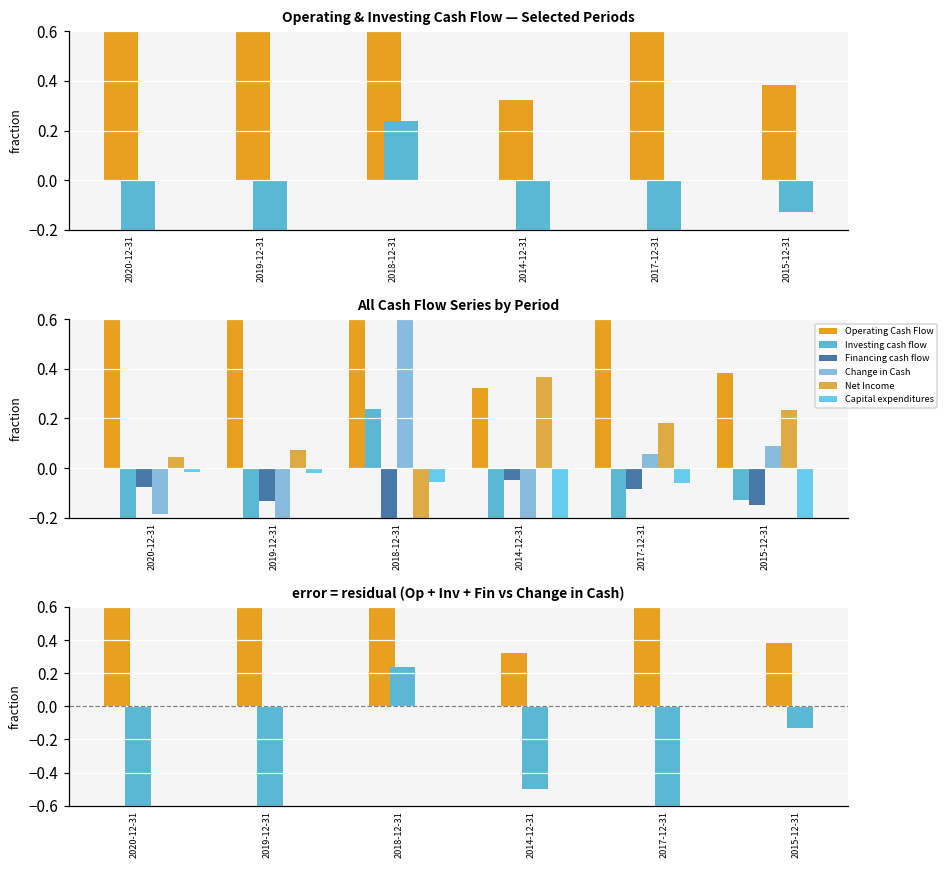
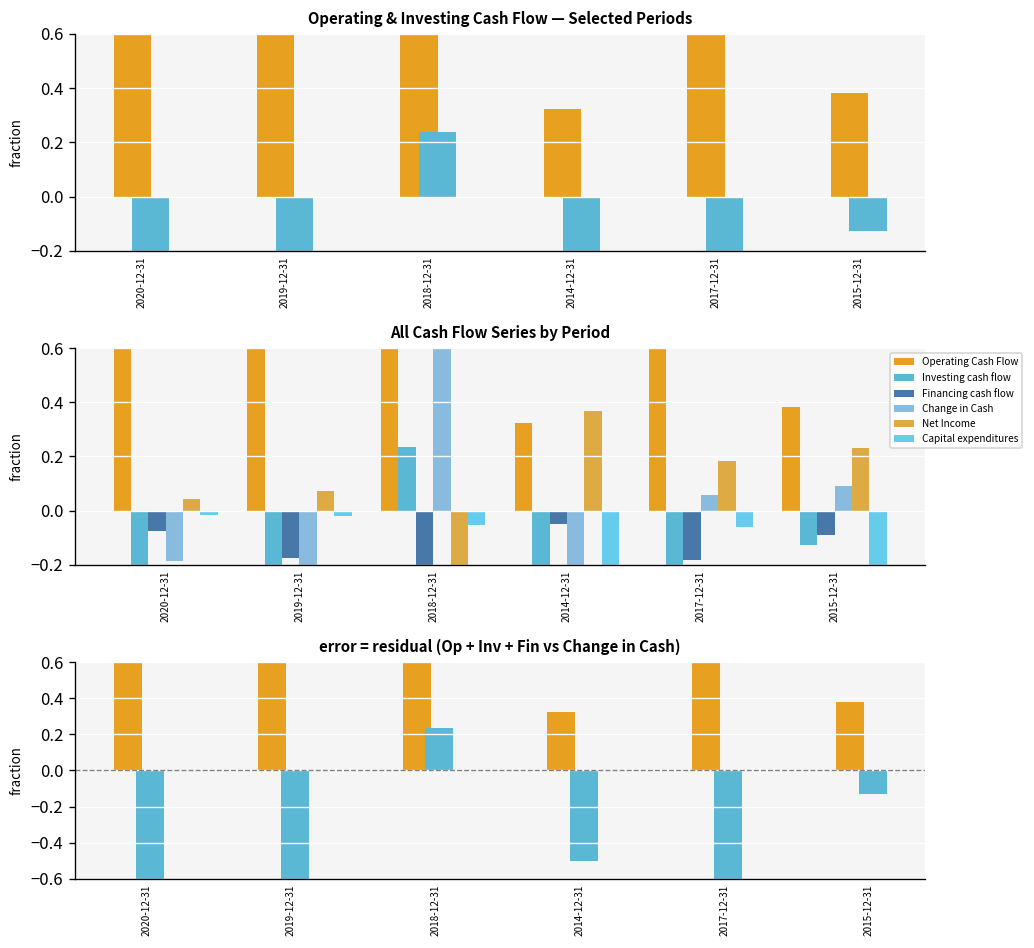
  {
    "Operating & Investing Cash Flow — Selected Periods": {
      "Operating Cash Flow": {
        "2014-12-31": 0.32,
        "2015-12-31": 0.38
      },
      "Investing cash flow": {
        "2018-12-31": 0.24,
        "2015-12-31": -0.13
      }
    },
    "All Cash Flow Series by Period": {
      "Financing cash flow": {
        "2020-12-31": -0.07,
-       "2019-12-31": -0.13,
+       "2019-12-31": -0.17,
        "2014-12-31": -0.05,
-       "2017-12-31": -0.09,
-       "2015-12-31": -0.15
+       "2017-12-31": -0.18,
+       "2015-12-31": -0.09
      }
    },
    "error = residual (Op + Inv + Fin vs Change in Cash)": {
      "Operating Cash Flow": {
        "2014-12-31": 0.32,
        "2015-12-31": 0.38
      },
      "Investing cash flow": {
        "2018-12-31": 0.24,
        "2014-12-31": -0.50,
        "2015-12-31": -0.13
      }
    }
  }
